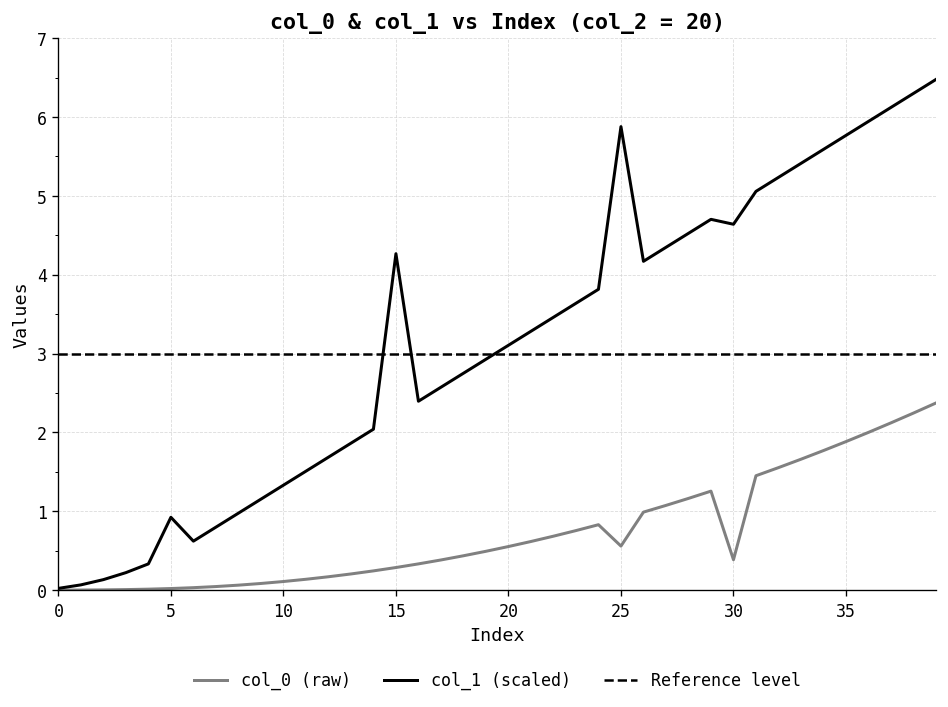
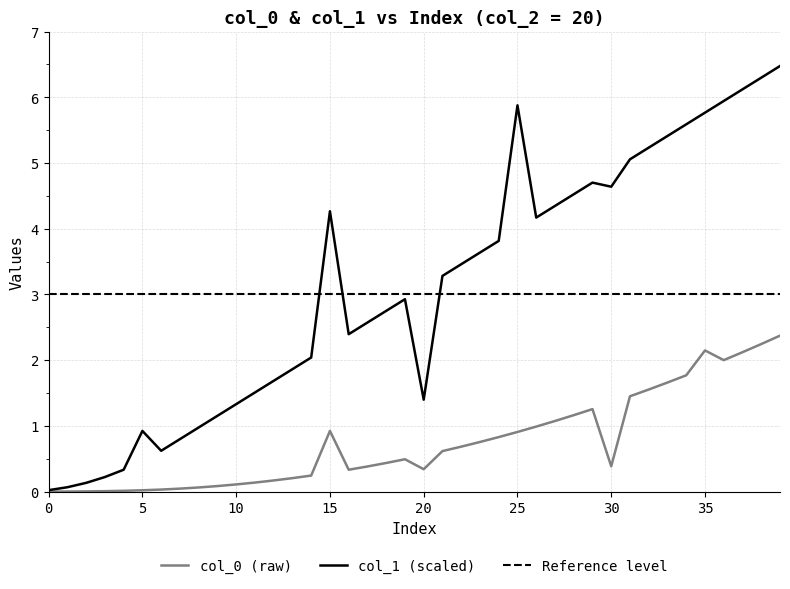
  {
    "col_0 (raw)": {
      "5": 0.0,
      "10": 0.1,
-     "15": 0.3,
-     "20": 0.6,
-     "25": 0.6,
+     "15": 0.9,
+     "20": 0.3,
+     "25": 0.9,
      "30": 0.4,
-     "35": 1.9
+     "35": 2.1
    },
    "col_1 (scaled)": {
      "5": 0.9,
      "10": 1.3,
      "15": 4.3,
-     "20": 3.1,
+     "20": 1.4,
      "25": 5.9,
      "30": 4.6,
      "35": 5.8
    }
  }
